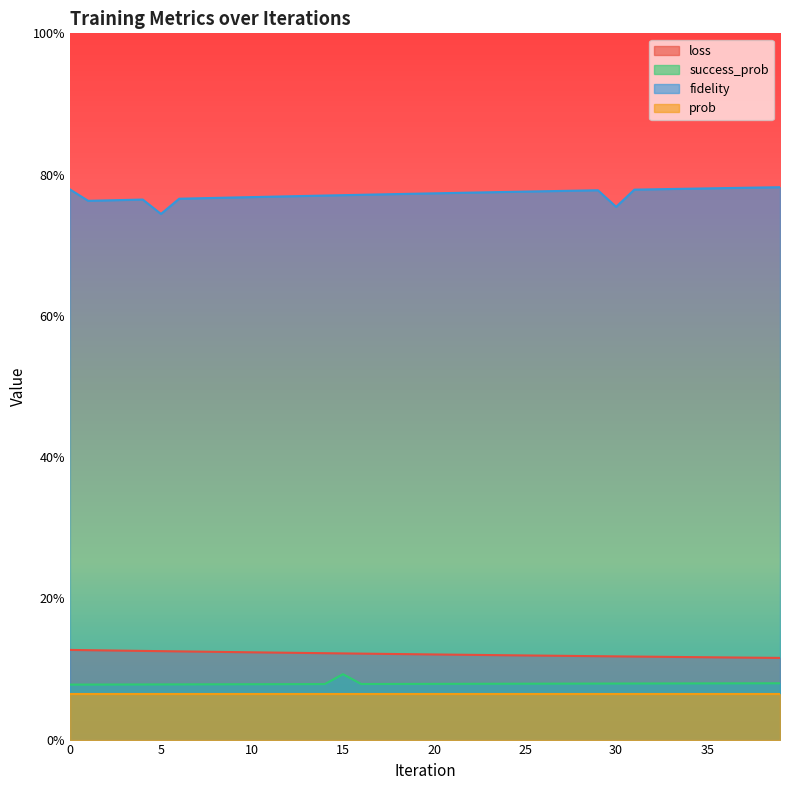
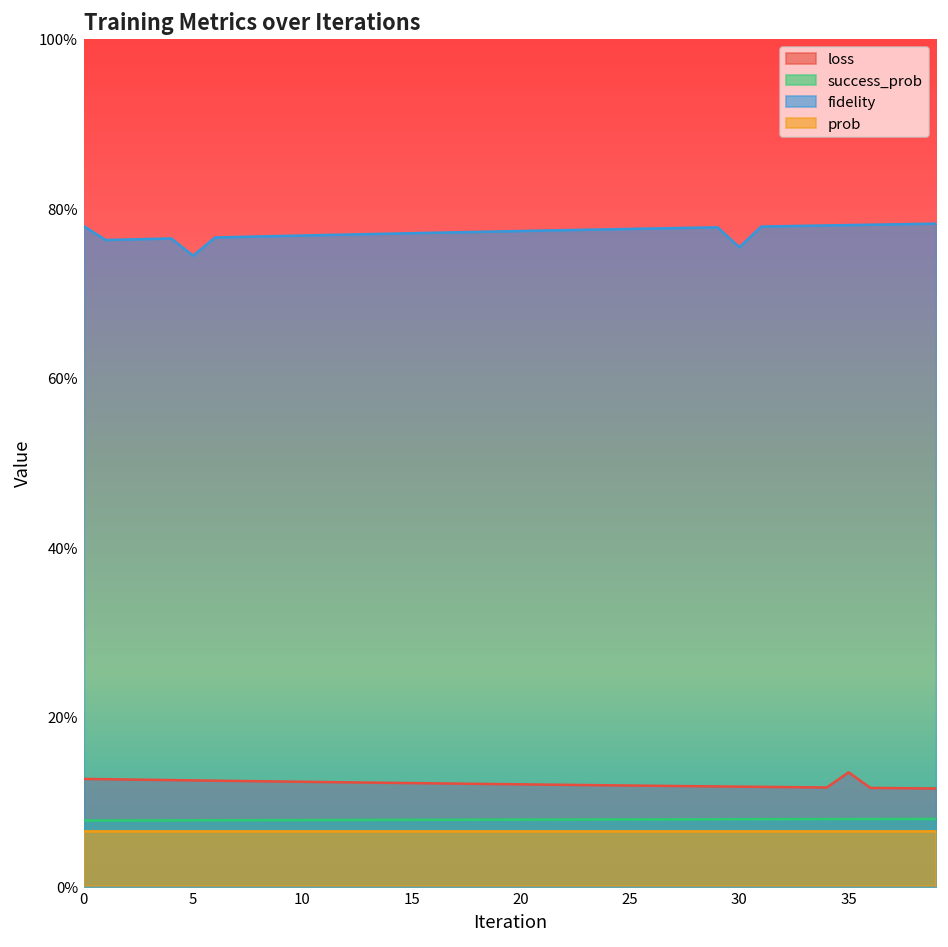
  {
    "loss": {
      "0": "13%",
      "5": "13%",
      "10": "12%",
      "15": "12%",
      "20": "12%",
      "25": "12%",
      "30": "12%",
-     "35": "12%"
+     "35": "13%"
    },
    "success_prob": {
      "0": "8%",
      "5": "8%",
      "10": "8%",
-     "15": "9%",
+     "15": "8%",
      "20": "8%",
      "25": "8%",
      "30": "8%",
      "35": "8%"
    },
    "fidelity": {
      "0": "78%",
      "5": "74%",
      "10": "77%",
      "15": "77%",
      "20": "77%",
      "25": "78%",
      "30": "75%",
      "35": "78%"
    },
    "prob": {
      "0": "7%",
      "5": "7%",
      "10": "7%",
      "15": "7%",
      "20": "7%",
      "25": "7%",
      "30": "7%",
      "35": "7%"
    }
  }
